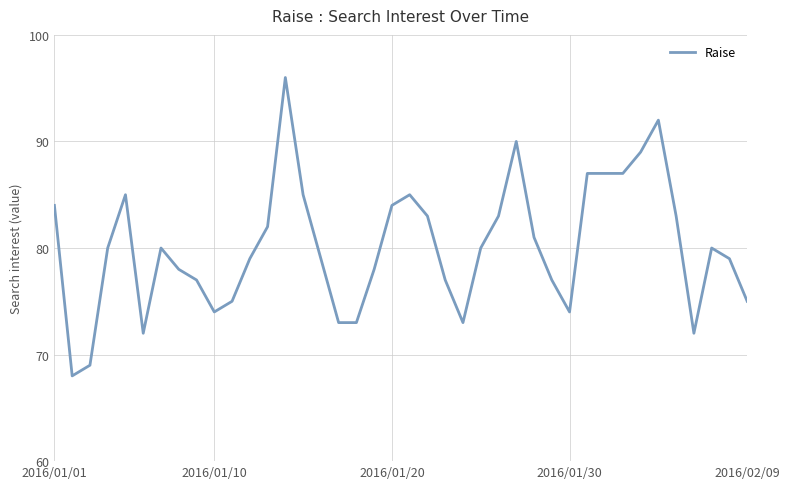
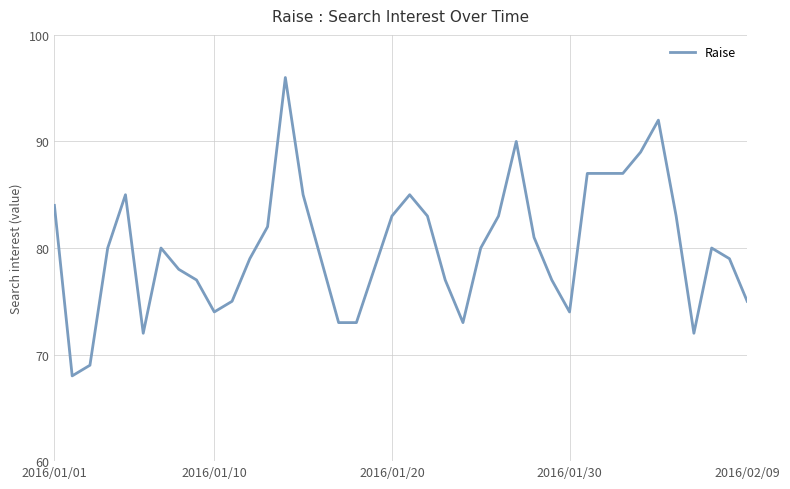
  {
    "2016/01/01": 84,
    "2016/01/10": 74,
-   "2016/01/20": 84,
+   "2016/01/20": 83,
    "2016/01/30": 74,
    "2016/02/09": 75
  }
